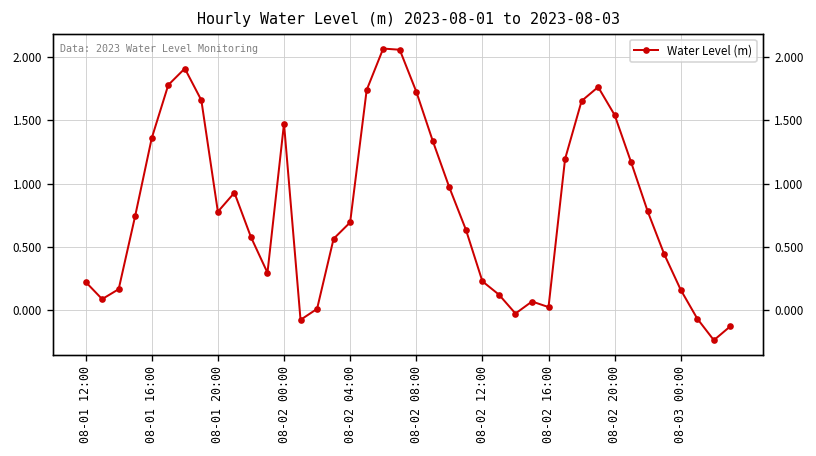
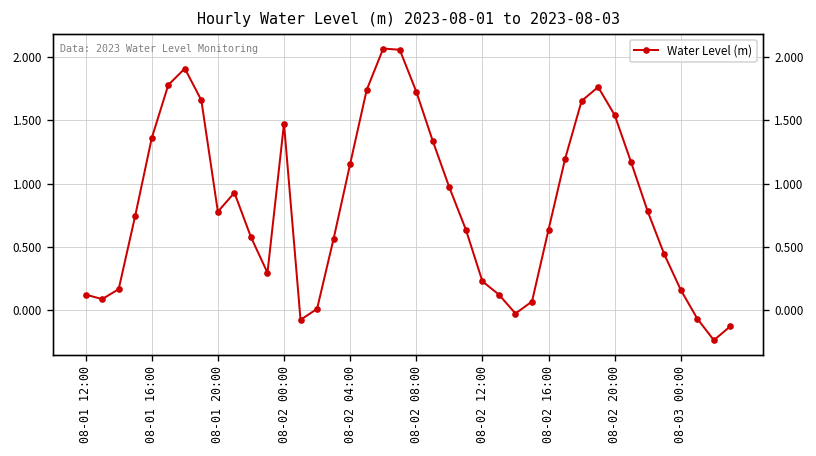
  {
-   "08-01 12:00": 0.22,
+   "08-01 12:00": 0.12,
    "08-01 16:00": 1.36,
    "08-01 20:00": 0.78,
    "08-02 00:00": 1.47,
-   "08-02 04:00": 0.69,
+   "08-02 04:00": 1.15,
    "08-02 08:00": 1.73,
    "08-02 12:00": 0.23,
-   "08-02 16:00": 0.03,
+   "08-02 16:00": 0.64,
    "08-02 20:00": 1.54,
    "08-03 00:00": 0.16
  }
